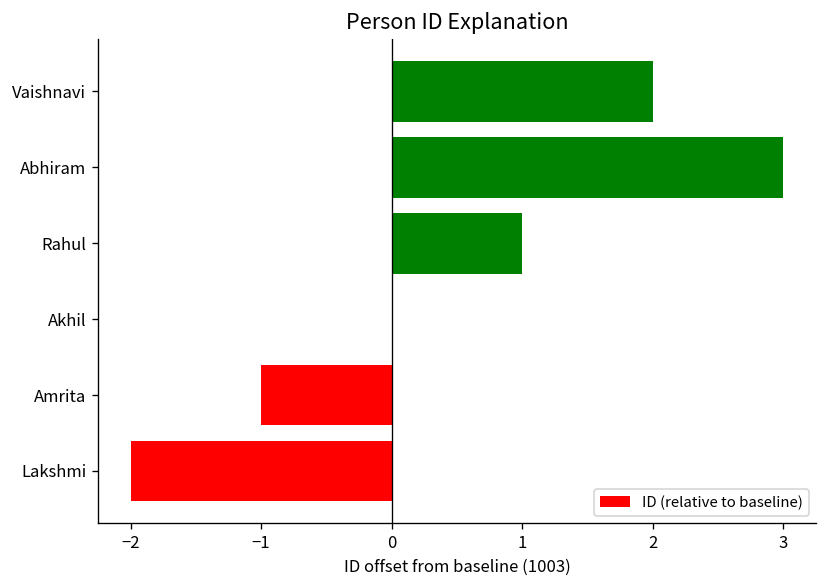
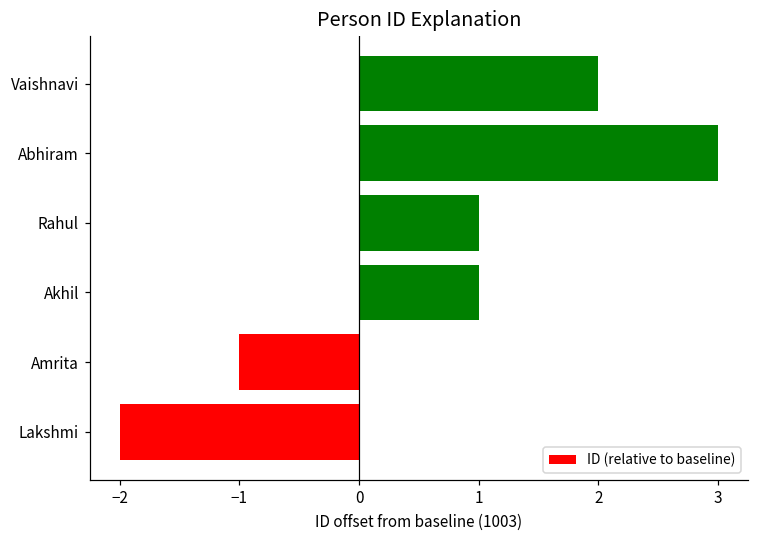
  {
    "Vaishnavi": 2.00,
    "Abhiram": 3.00,
    "Rahul": 1.00,
-   "Akhil": 0.00,
+   "Akhil": 1.00,
    "Amrita": -1.00,
    "Lakshmi": -2.00
  }
